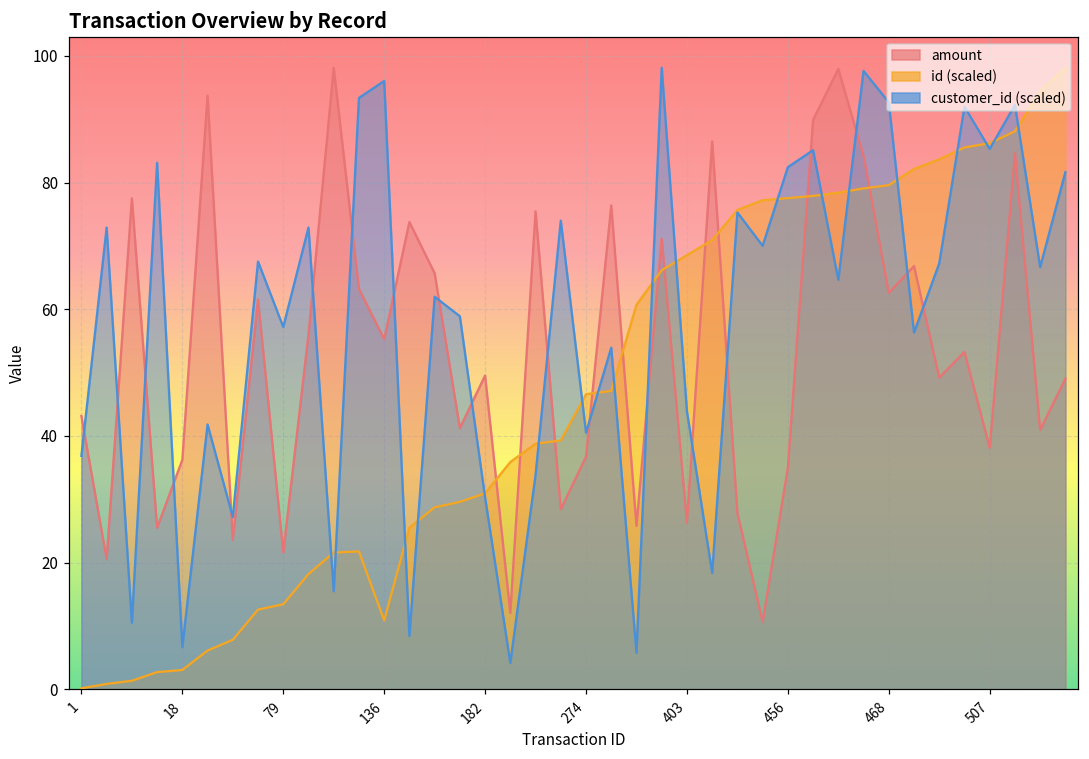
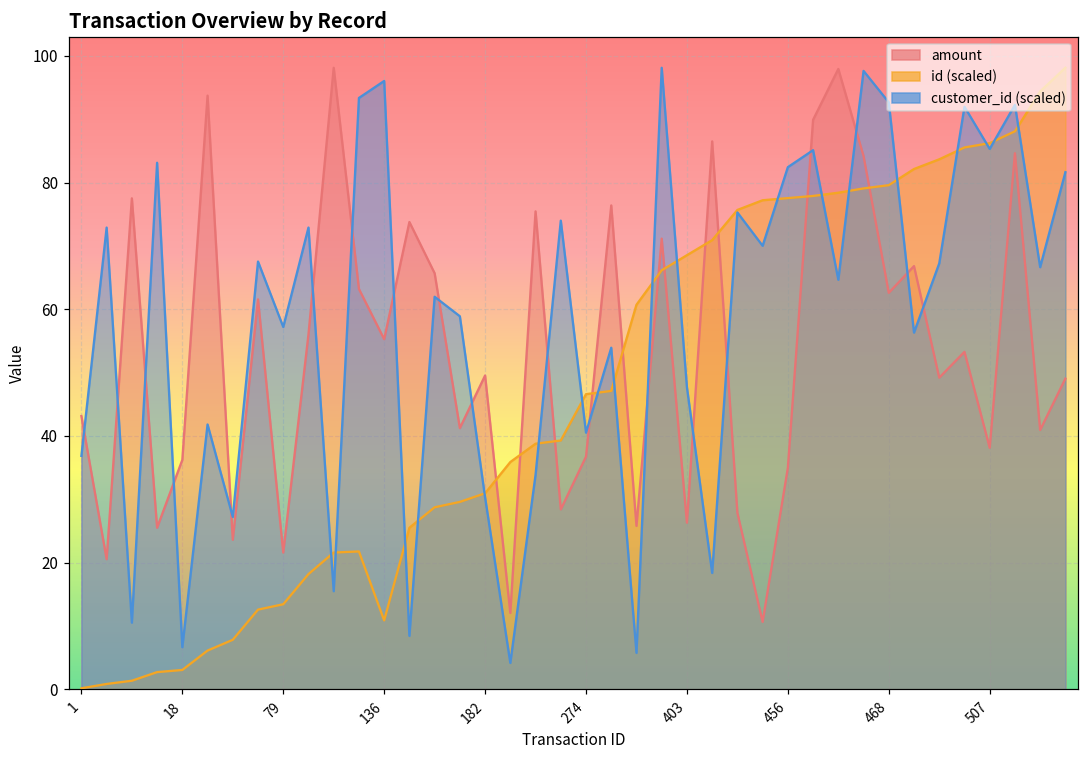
  {
    "amount": {
      "1": 43,
      "18": 36,
      "79": 22,
      "136": 55,
      "182": 50,
      "274": 37,
      "403": 26,
      "456": 35,
      "468": 63,
      "507": 38
    },
    "id (scaled)": {
      "1": 0,
      "18": 3,
      "79": 13,
      "136": 11,
      "182": 31,
      "274": 47,
      "403": 69,
      "456": 78,
      "468": 80,
      "507": 86
    },
    "customer_id (scaled)": {
      "1": 37,
      "18": 7,
      "79": 57,
      "136": 96,
      "182": 30,
      "274": 41,
-     "403": 44,
+     "403": 48,
      "456": 82,
      "507": 85
    }
  }
